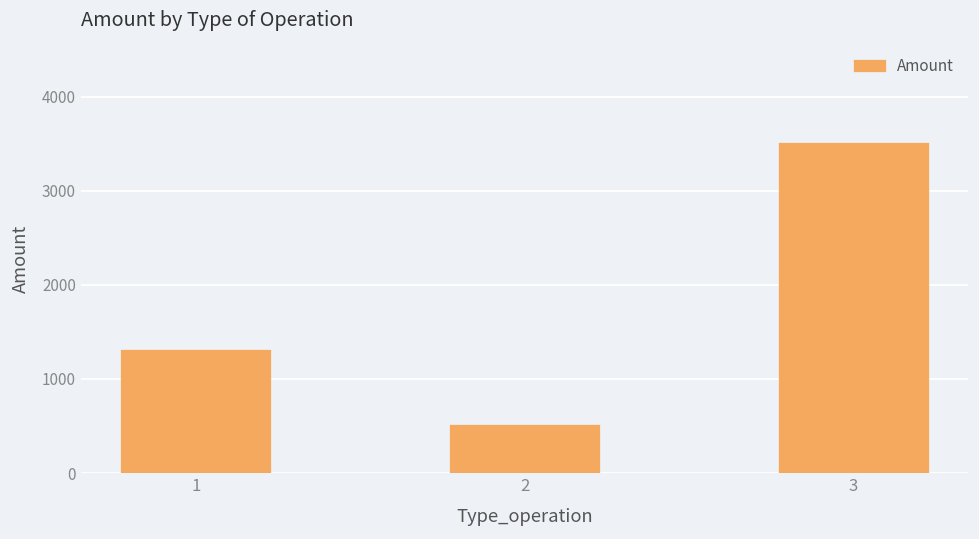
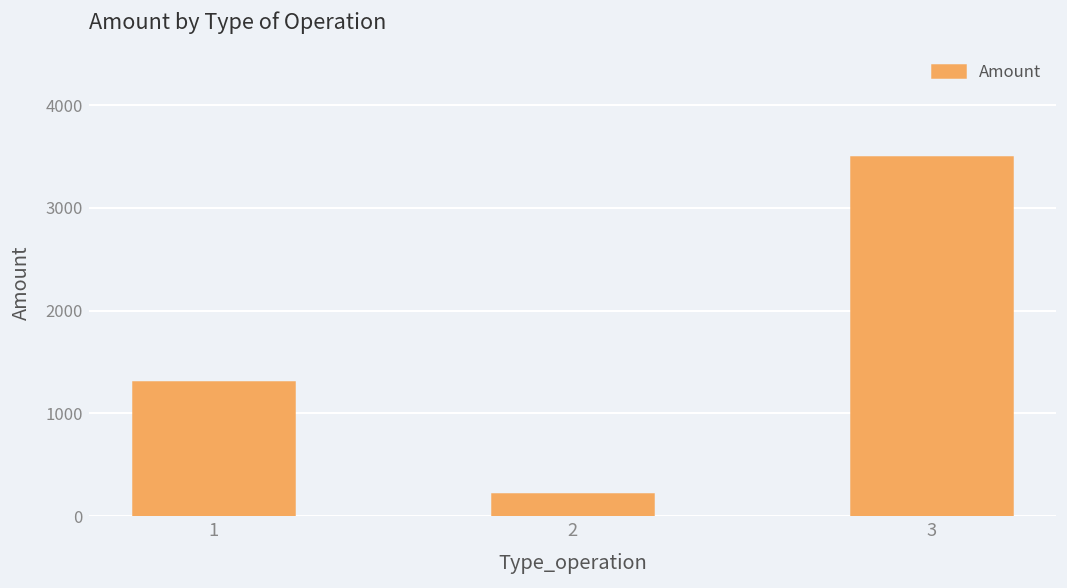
  {
    "1": 1300,
-   "2": 500,
+   "2": 200,
    "3": 3500
  }
